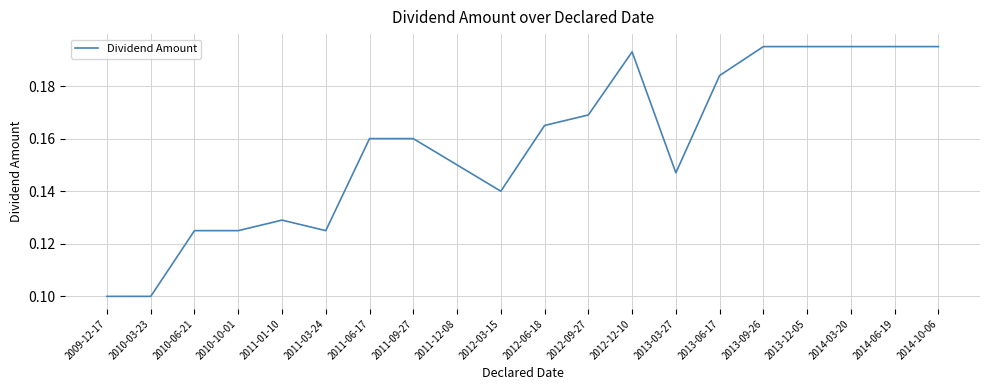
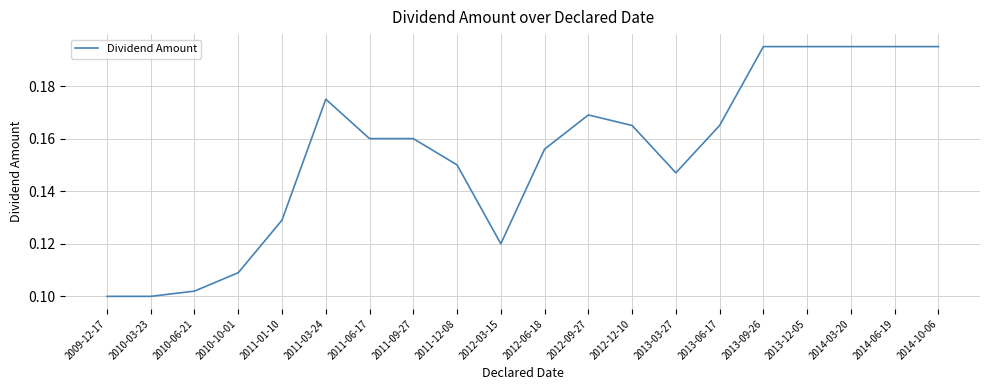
  {
    "2009-12-17": 0.100,
    "2010-03-23": 0.100,
-   "2010-06-21": 0.125,
-   "2010-10-01": 0.125,
+   "2010-06-21": 0.102,
+   "2010-10-01": 0.109,
    "2011-01-10": 0.129,
-   "2011-03-24": 0.125,
+   "2011-03-24": 0.175,
    "2011-06-17": 0.160,
    "2011-09-27": 0.160,
    "2011-12-08": 0.150,
-   "2012-03-15": 0.14,
-   "2012-06-18": 0.165,
+   "2012-03-15": 0.12,
+   "2012-06-18": 0.156,
    "2012-09-27": 0.169,
-   "2012-12-10": 0.193,
+   "2012-12-10": 0.165,
    "2013-03-27": 0.147,
-   "2013-06-17": 0.184,
+   "2013-06-17": 0.165,
    "2013-09-26": 0.195,
    "2013-12-05": 0.195,
    "2014-03-20": 0.195,
    "2014-06-19": 0.195,
    "2014-10-06": 0.195
  }
